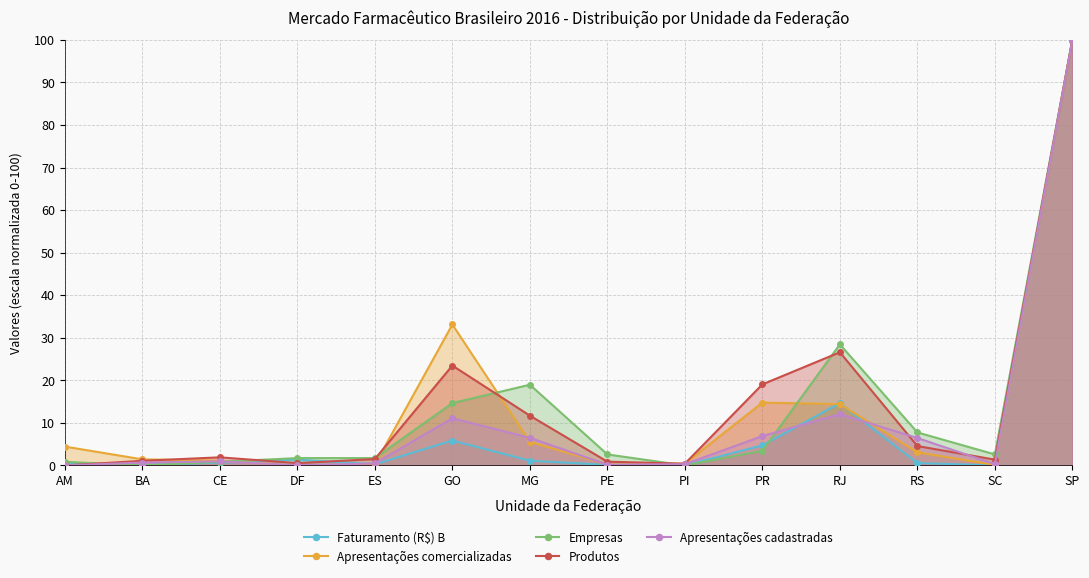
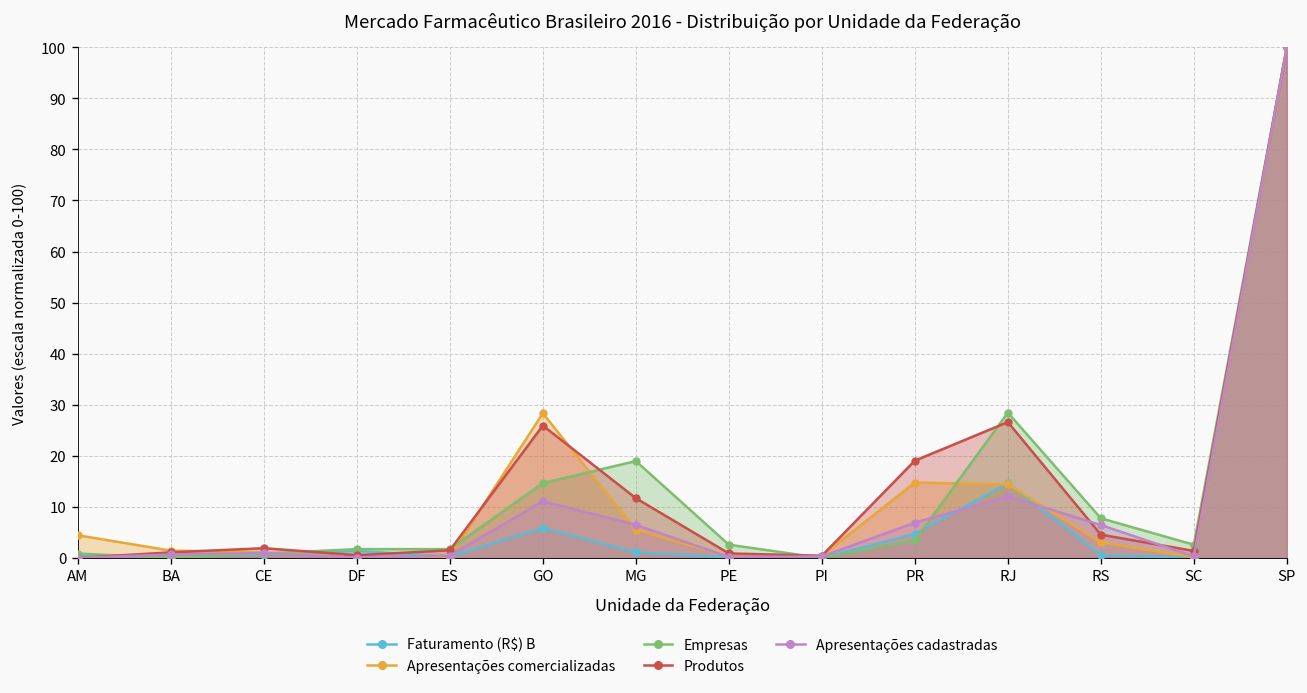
  {
    "Faturamento (R$) B": {
      "GO": 6,
      "MG": 1,
      "PR": 5,
      "RS": 1
    },
    "Apresentações comercializadas": {
      "AM": 4,
-     "GO": 33,
+     "GO": 28,
      "MG": 6,
      "PR": 15,
      "RS": 3
    },
    "Empresas": {
      "GO": 15,
      "MG": 19,
      "PE": 3,
      "PR": 3,
      "RJ": 28,
      "RS": 8,
      "SC": 3
    },
    "Produtos": {
      "CE": 2,
-     "GO": 23,
+     "GO": 26,
      "MG": 12,
      "PE": 1,
      "PR": 19,
      "RJ": 27,
      "RS": 5,
      "SC": 1
    },
    "Apresentações cadastradas": {
      "GO": 11,
      "MG": 6,
      "PR": 7,
      "RJ": 12,
      "RS": 6
    }
  }
